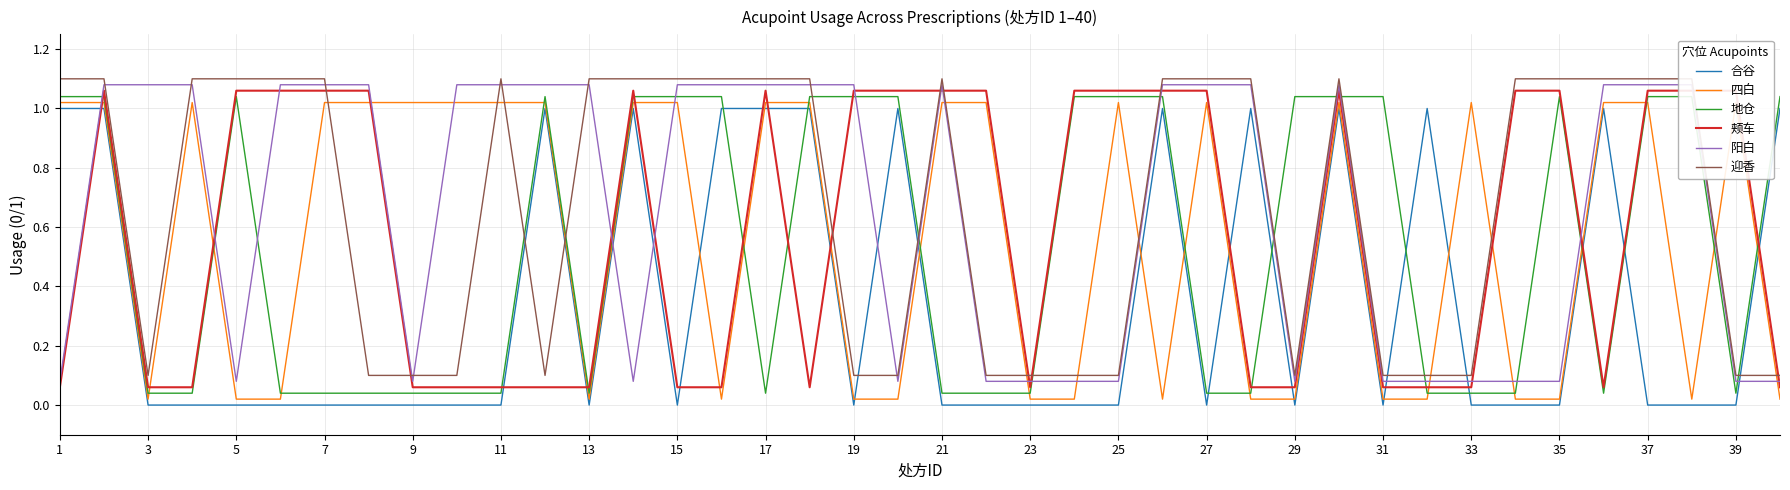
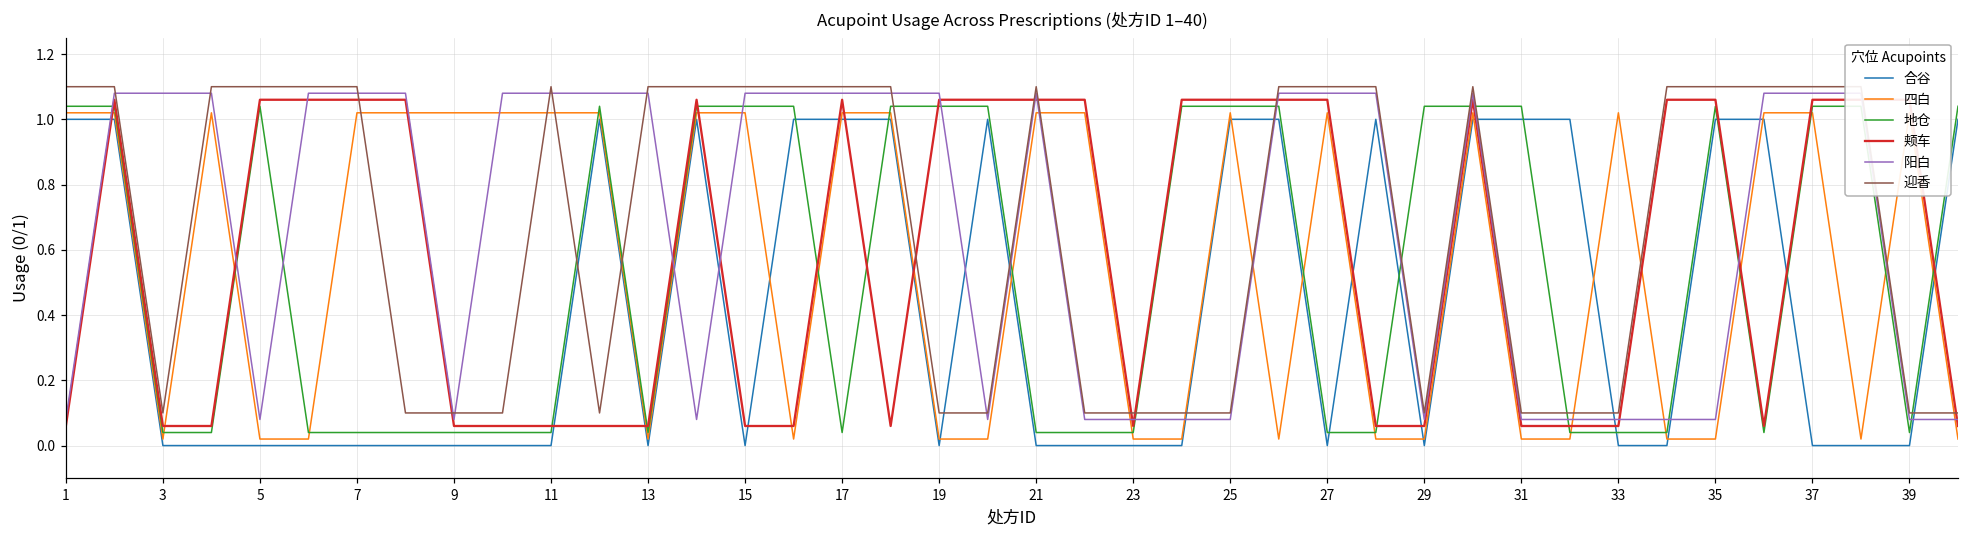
  {
    "合谷": {
      "1": 1,
      "3": 0,
      "5": 0,
      "7": 0,
      "9": 0,
      "11": 0,
      "13": 0,
      "15": 0,
      "17": 1,
      "19": 0,
      "21": 0,
      "23": 0,
-     "25": 0,
+     "25": 1,
      "27": 0,
      "29": 0,
-     "31": 0,
+     "31": 1,
      "33": 0,
-     "35": 0,
+     "35": 1,
      "37": 0,
      "39": 0
    },
    "四白": {
      "1": 1.02,
      "3": 0.02,
      "5": 0.02,
      "7": 1.02,
      "9": 1.02,
      "11": 1.02,
      "13": 0.02,
      "15": 1.02,
      "17": 1.02,
      "19": 0.02,
      "21": 1.02,
      "23": 0.02,
      "25": 1.02,
      "27": 1.02,
      "29": 0.02,
      "31": 0.02,
      "33": 1.02,
      "35": 0.02,
      "37": 1.02
    },
    "地仓": {
      "1": 1.04,
      "3": 0.04,
      "5": 1.04,
      "7": 0.04,
      "9": 0.04,
      "11": 0.04,
      "13": 0.04,
      "15": 1.04,
      "17": 0.04,
      "19": 1.04,
      "21": 0.04,
      "23": 0.04,
      "25": 1.04,
      "27": 0.04,
      "29": 1.04,
      "31": 1.04,
      "33": 0.04,
      "35": 1.04,
      "37": 1.04,
      "39": 0.04
    },
    "颊车": {
      "1": 0.06,
      "3": 0.06,
      "5": 1.06,
      "7": 1.06,
      "9": 0.06,
      "11": 0.06,
      "13": 0.06,
      "15": 0.06,
      "17": 1.06,
      "19": 1.06,
      "21": 1.06,
      "23": 0.06,
      "25": 1.06,
      "27": 1.06,
      "29": 0.06,
      "31": 0.06,
      "33": 0.06,
      "35": 1.06,
      "37": 1.06
    },
    "阳白": {
      "1": 0.08,
      "3": 1.08,
      "5": 0.08,
      "7": 1.08,
      "9": 0.08,
      "11": 1.08,
      "13": 1.08,
      "15": 1.08,
      "17": 1.08,
      "19": 1.08,
      "21": 1.08,
      "23": 0.08,
      "25": 0.08,
      "27": 1.08,
      "29": 0.08,
      "31": 0.08,
      "33": 0.08,
      "35": 0.08,
      "37": 1.08,
      "39": 0.08
    },
    "迎香": {
      "1": 1.10,
      "3": 0.10,
      "5": 1.10,
      "7": 1.10,
      "9": 0.10,
      "11": 1.10,
      "13": 1.10,
      "15": 1.10,
      "17": 1.10,
      "19": 0.10,
      "21": 1.10,
      "23": 0.10,
      "25": 0.10,
      "27": 1.10,
      "29": 0.10,
      "31": 0.10,
      "33": 0.10,
      "35": 1.10,
      "37": 1.10,
      "39": 0.10
    }
  }
